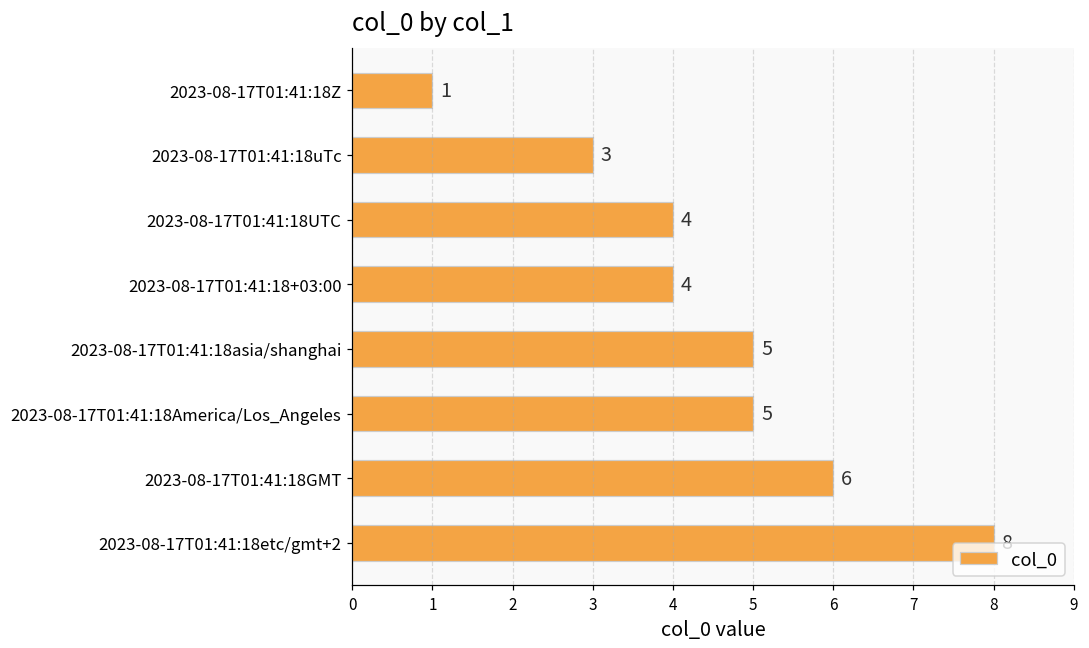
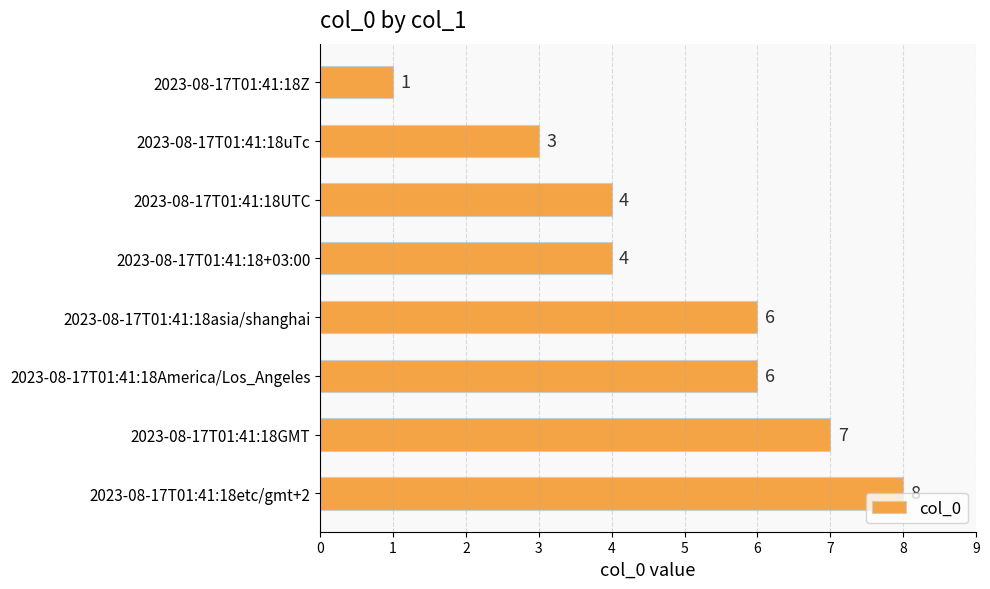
  {
    "2023-08-17T01:41:18Z": 1,
    "2023-08-17T01:41:18uTc": 3,
    "2023-08-17T01:41:18UTC": 4,
    "2023-08-17T01:41:18+03:00": 4,
-   "2023-08-17T01:41:18asia/shanghai": 5,
-   "2023-08-17T01:41:18America/Los_Angeles": 5,
-   "2023-08-17T01:41:18GMT": 6
+   "2023-08-17T01:41:18asia/shanghai": 6,
+   "2023-08-17T01:41:18America/Los_Angeles": 6,
+   "2023-08-17T01:41:18GMT": 7
  }
